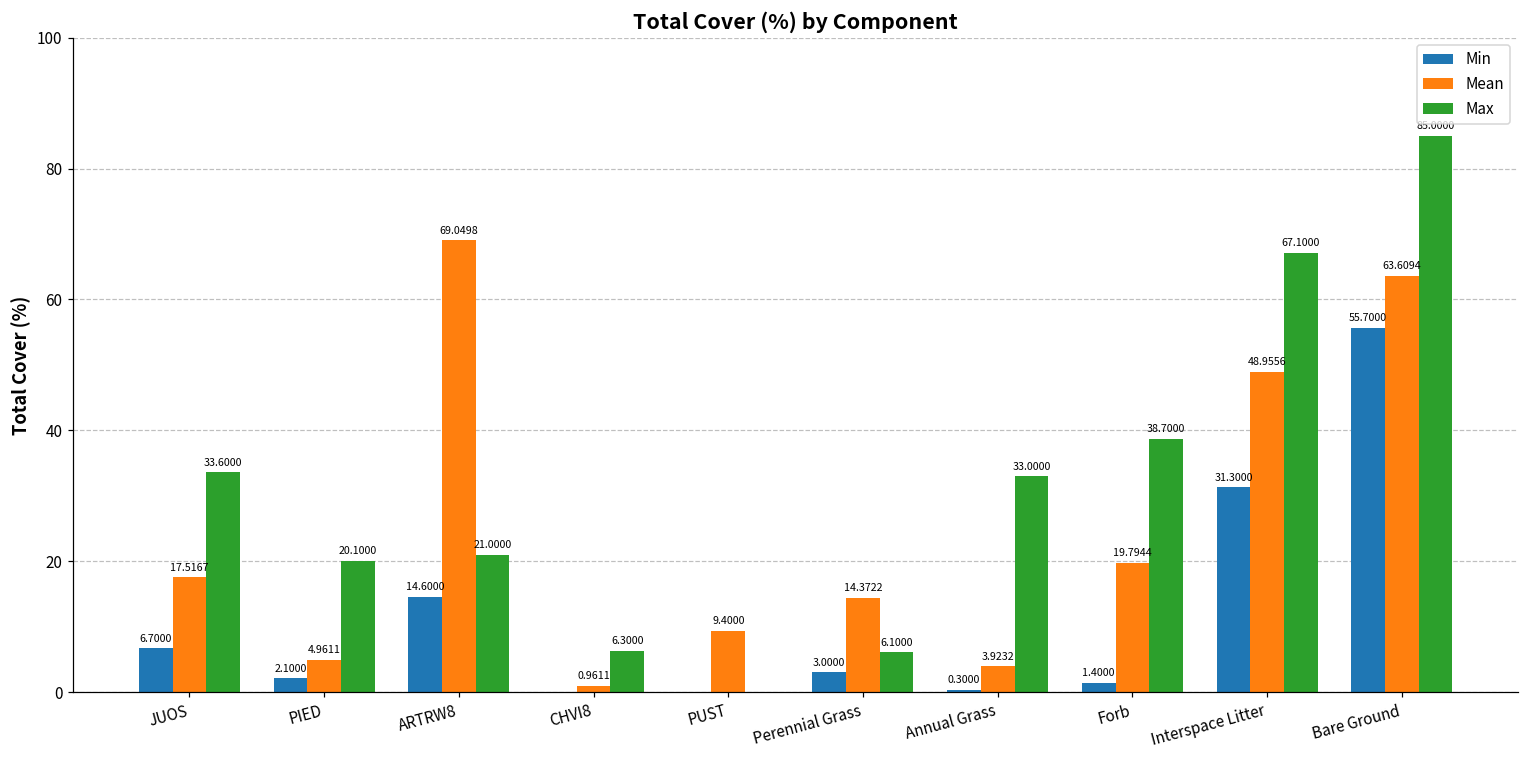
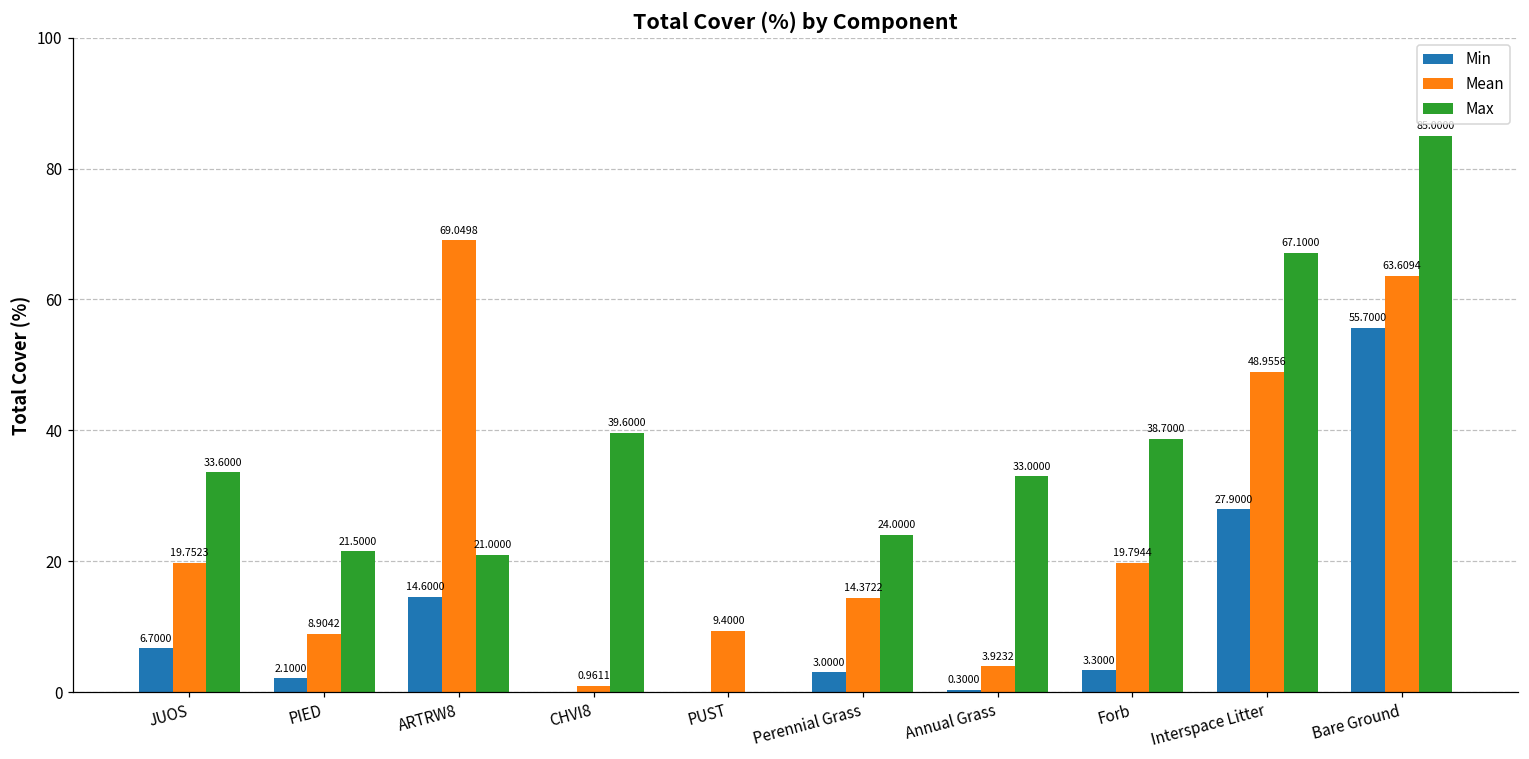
  {
    "Min": {
      "JUOS": 6.7000,
      "PIED": 2.1000,
      "ARTRW8": 14.6000,
      "Perennial Grass": 3.0000,
      "Annual Grass": 0.3000,
-     "Forb": 1.4000,
-     "Interspace Litter": 31.3000,
+     "Forb": 3.3000,
+     "Interspace Litter": 27.9000,
      "Bare Ground": 55.7000
    },
    "Mean": {
-     "JUOS": 17.5167,
-     "PIED": 4.9611,
+     "JUOS": 19.7523,
+     "PIED": 8.9042,
      "ARTRW8": 69.0498,
      "CHVI8": 0.9611,
      "PUST": 9.4000,
      "Perennial Grass": 14.3722,
      "Annual Grass": 3.9232,
      "Forb": 19.7944,
      "Interspace Litter": 48.9556,
      "Bare Ground": 63.6094
    },
    "Max": {
      "JUOS": 33.6000,
-     "PIED": 20.1000,
+     "PIED": 21.5000,
      "ARTRW8": 21.0000,
-     "CHVI8": 6.3000,
-     "Perennial Grass": 6.1000,
+     "CHVI8": 39.6000,
+     "Perennial Grass": 24.0000,
      "Annual Grass": 33.0000,
      "Forb": 38.7000,
      "Interspace Litter": 67.1000,
      "Bare Ground": 85.0000
    }
  }
